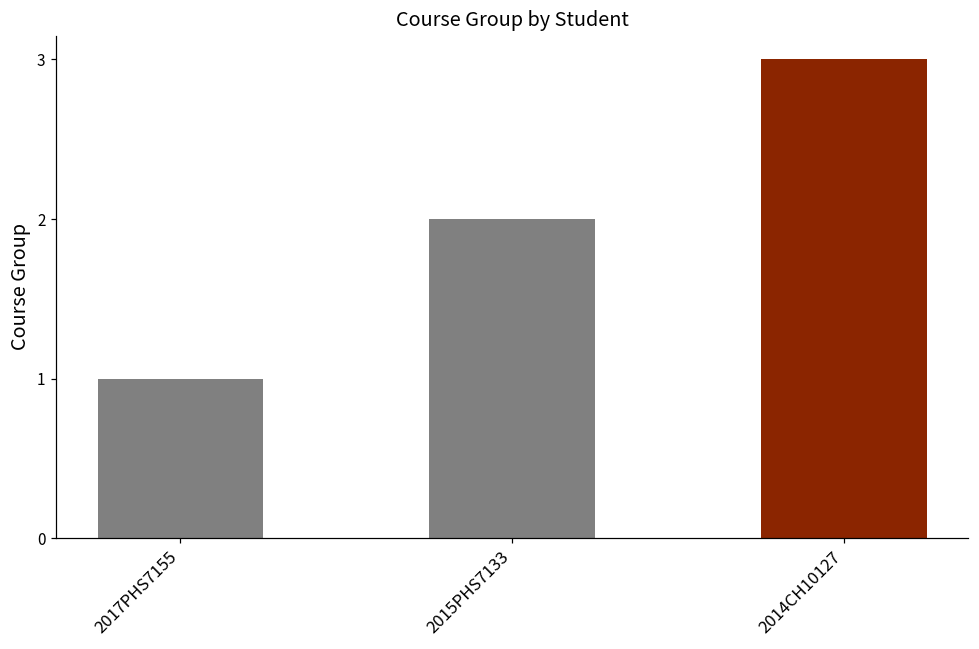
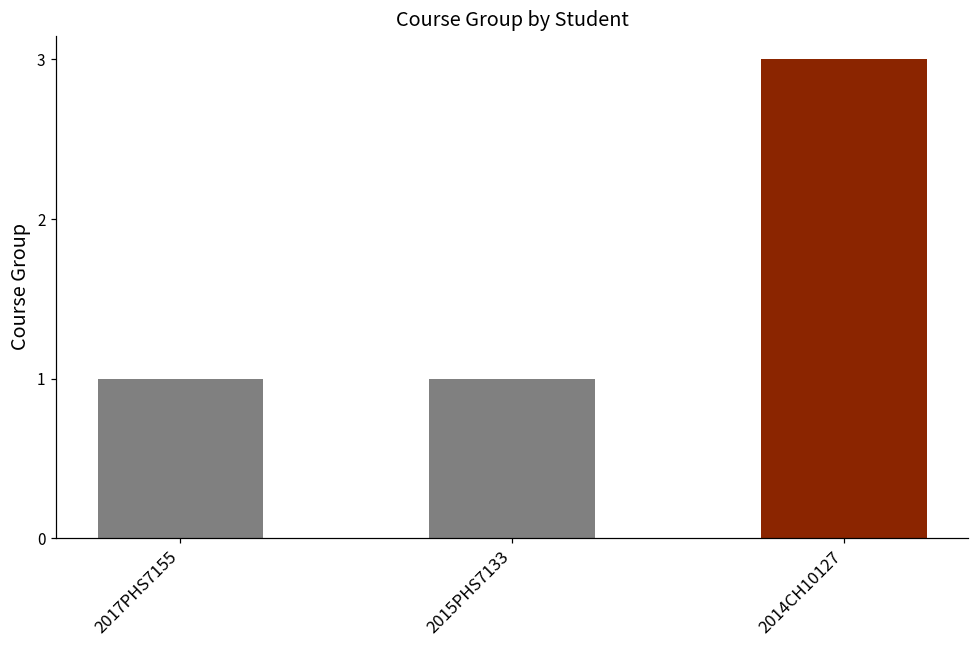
  {
    "2017PHS7155": 1,
-   "2015PHS7133": 2,
+   "2015PHS7133": 1,
    "2014CH10127": 3
  }
